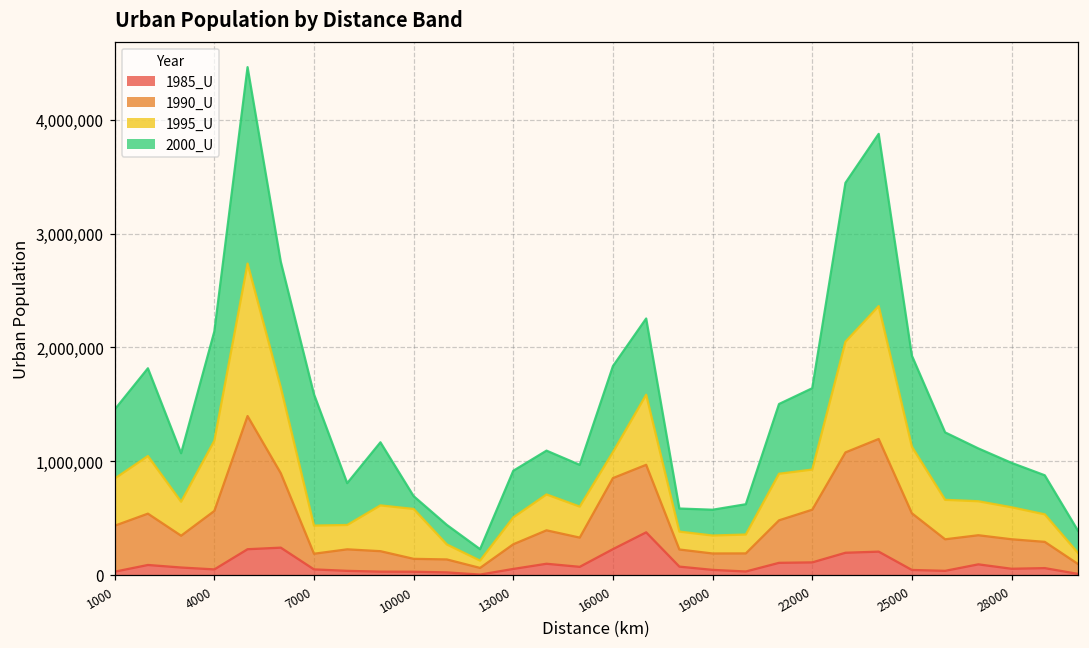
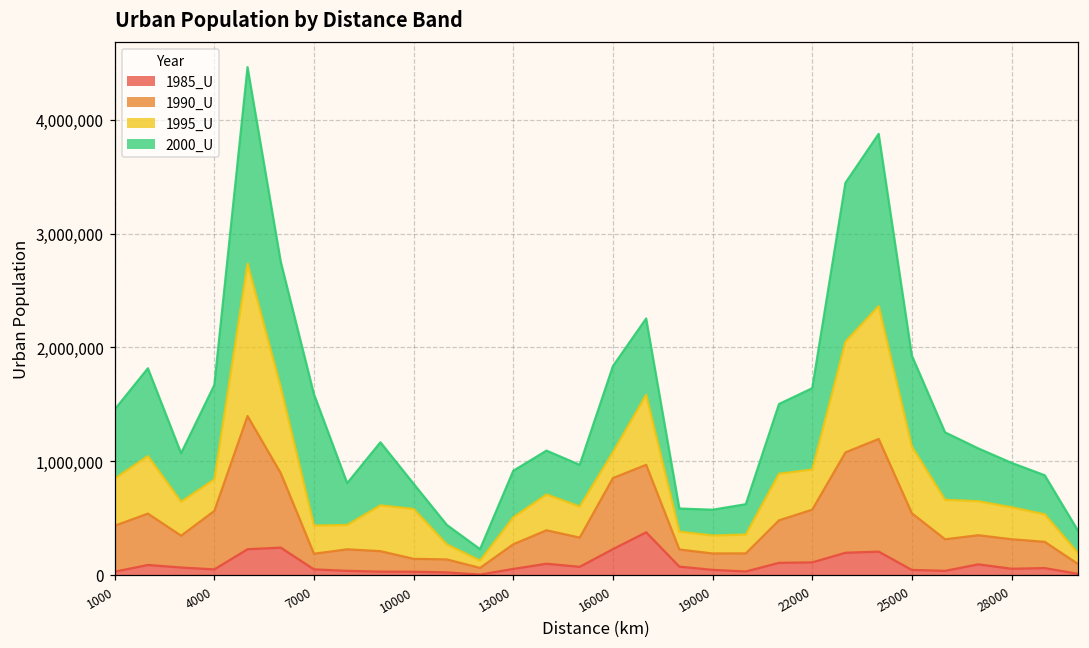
  {
    "1995_U": {
      "1000": "410,000",
-     "4000": "620,000",
+     "4000": "280,000",
      "7000": "250,000",
      "10000": "440,000",
      "13000": "240,000",
      "16000": "230,000",
      "19000": "160,000",
      "22000": "350,000",
      "25000": "580,000",
      "28000": "280,000"
    },
    "2000_U": {
      "1000": "610,000",
-     "4000": "960,000",
+     "4000": "830,000",
      "7000": "1,150,000",
-     "10000": "110,000",
+     "10000": "220,000",
      "13000": "410,000",
      "16000": "760,000",
      "19000": "230,000",
      "22000": "710,000",
      "25000": "800,000",
      "28000": "390,000"
    }
  }
